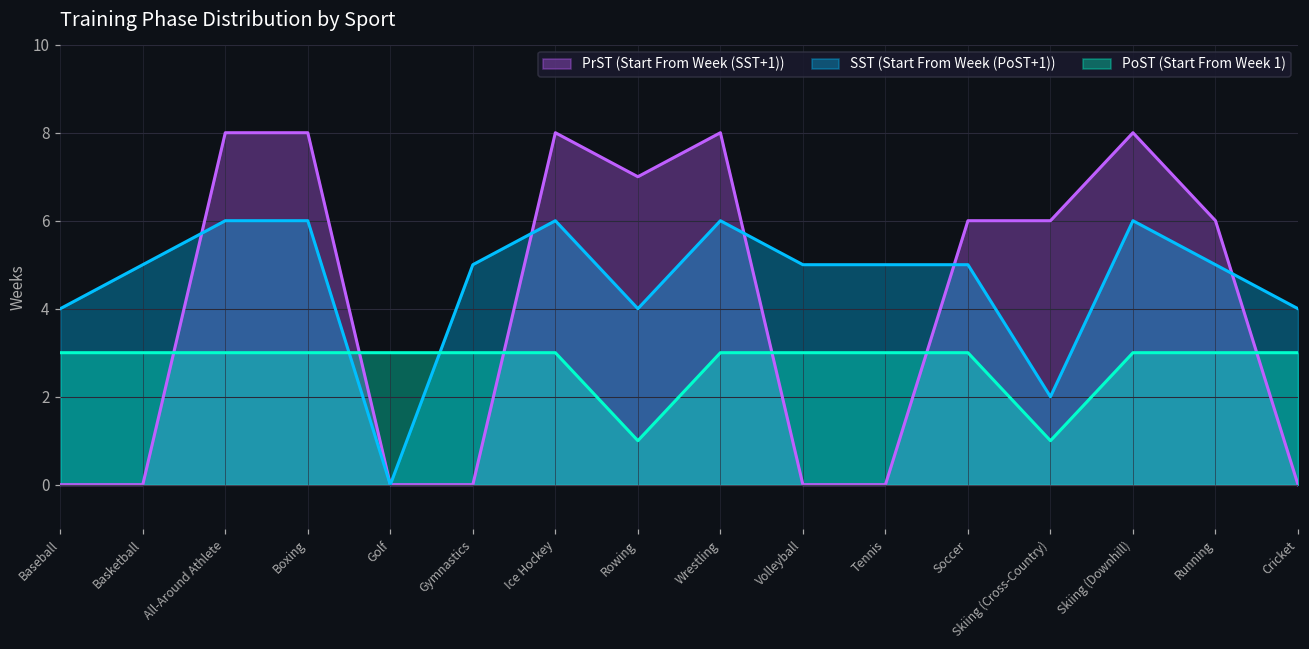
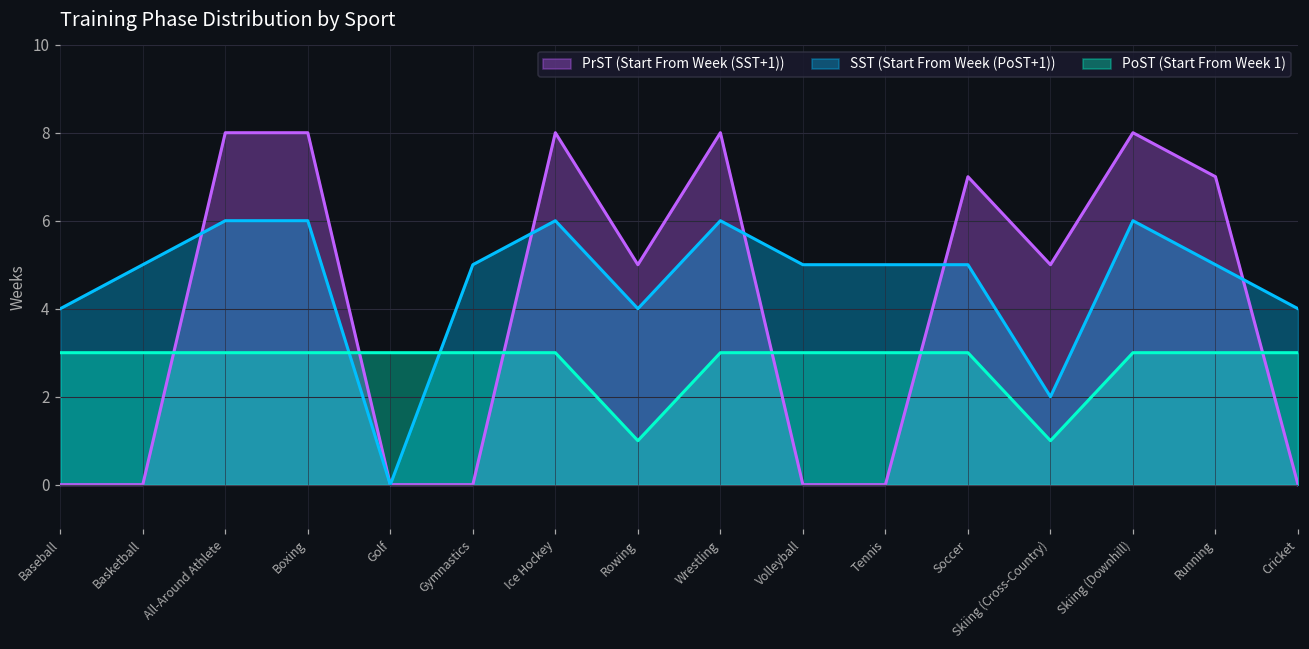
  {
    "PrST (Start From Week (SST+1))": {
      "Baseball": 0,
      "Basketball": 0,
      "All-Around Athlete": 8,
      "Boxing": 8,
      "Gymnastics": 0,
      "Ice Hockey": 8,
-     "Rowing": 7,
+     "Rowing": 5,
      "Wrestling": 8,
      "Volleyball": 0,
      "Tennis": 0,
-     "Soccer": 6,
-     "Skiing (Cross-Country)": 6,
+     "Soccer": 7,
+     "Skiing (Cross-Country)": 5,
      "Skiing (Downhill)": 8,
-     "Running": 6,
+     "Running": 7,
      "Cricket": 0
    }
  }
